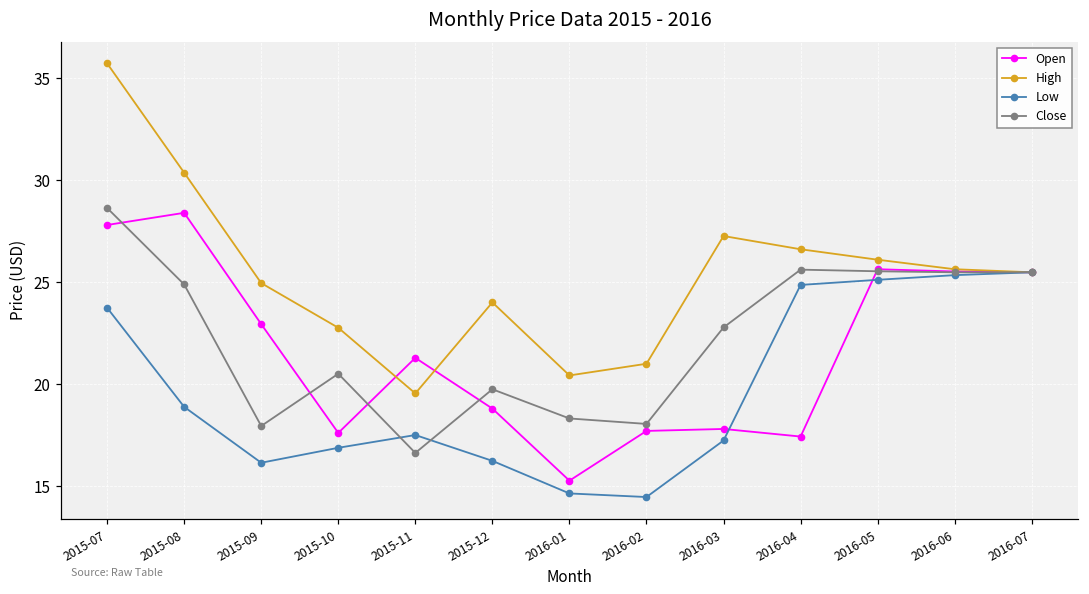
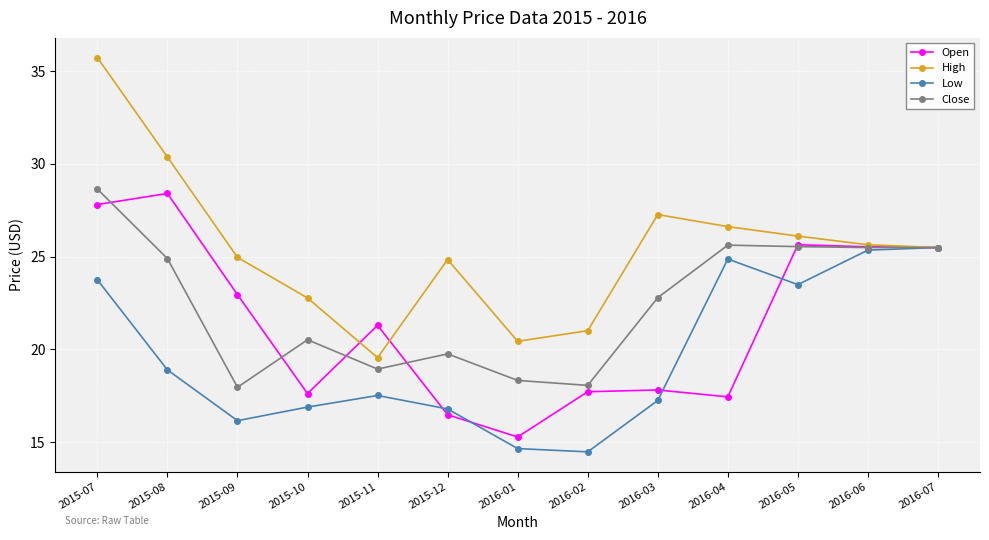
  {
    "Open": {
      "2015-07": 27.8,
      "2015-08": 28.4,
      "2015-09": 22.9,
      "2015-10": 17.6,
      "2015-11": 21.3,
-     "2015-12": 18.8,
+     "2015-12": 16.5,
      "2016-01": 15.3,
      "2016-02": 17.7,
      "2016-03": 17.8,
      "2016-04": 17.4
    },
    "High": {
      "2015-07": 35.7,
      "2015-08": 30.4,
      "2015-09": 25.0,
      "2015-10": 22.8,
      "2015-11": 19.6,
-     "2015-12": 24.0,
+     "2015-12": 24.8,
      "2016-01": 20.4,
      "2016-02": 21.0,
      "2016-03": 27.3,
      "2016-04": 26.6,
      "2016-05": 26.1
    },
    "Low": {
      "2015-07": 23.8,
      "2015-08": 18.9,
      "2015-09": 16.2,
      "2015-10": 16.9,
      "2015-11": 17.5,
-     "2015-12": 16.2,
+     "2015-12": 16.8,
      "2016-01": 14.6,
      "2016-02": 14.5,
      "2016-03": 17.2,
      "2016-04": 24.9,
-     "2016-05": 25.1,
+     "2016-05": 23.5,
      "2016-06": 25.4
    },
    "Close": {
      "2015-07": 28.6,
      "2015-08": 24.9,
      "2015-09": 18.0,
      "2015-10": 20.5,
-     "2015-11": 16.6,
+     "2015-11": 18.9,
      "2015-12": 19.8,
      "2016-01": 18.3,
      "2016-02": 18.1,
      "2016-03": 22.8,
      "2016-04": 25.6
    }
  }
